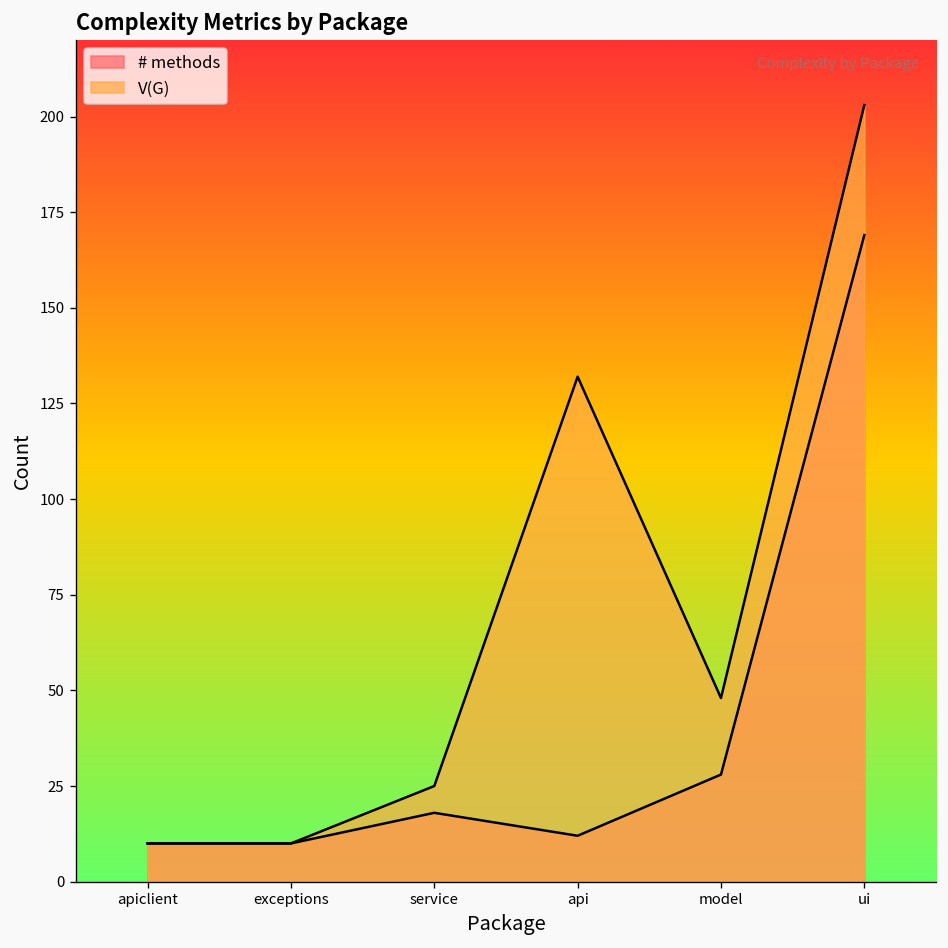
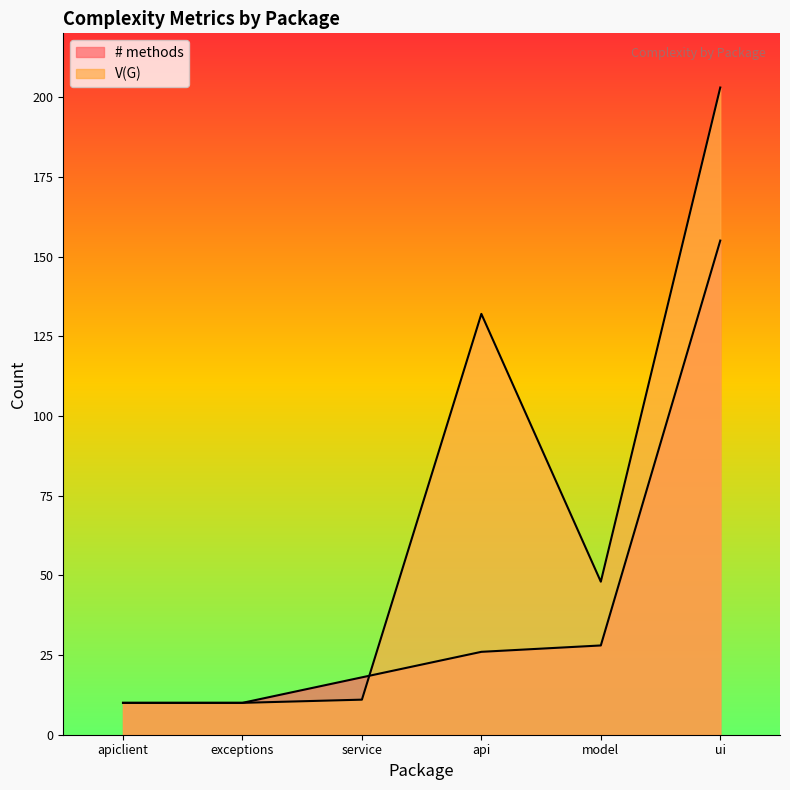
  {
    "# methods": {
      "service": 18,
-     "api": 12,
+     "api": 26,
      "model": 28,
-     "ui": 169
+     "ui": 155
    },
    "V(G)": {
-     "service": 25,
+     "service": 11,
      "api": 132,
      "model": 48,
      "ui": 203
    }
  }
